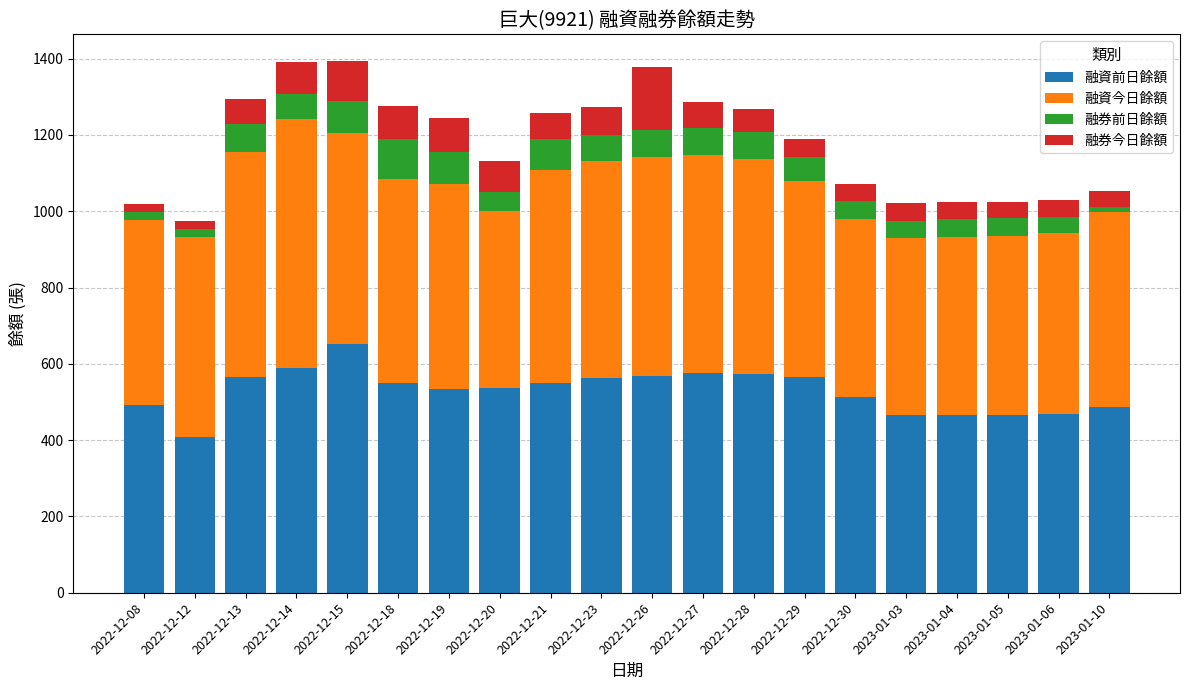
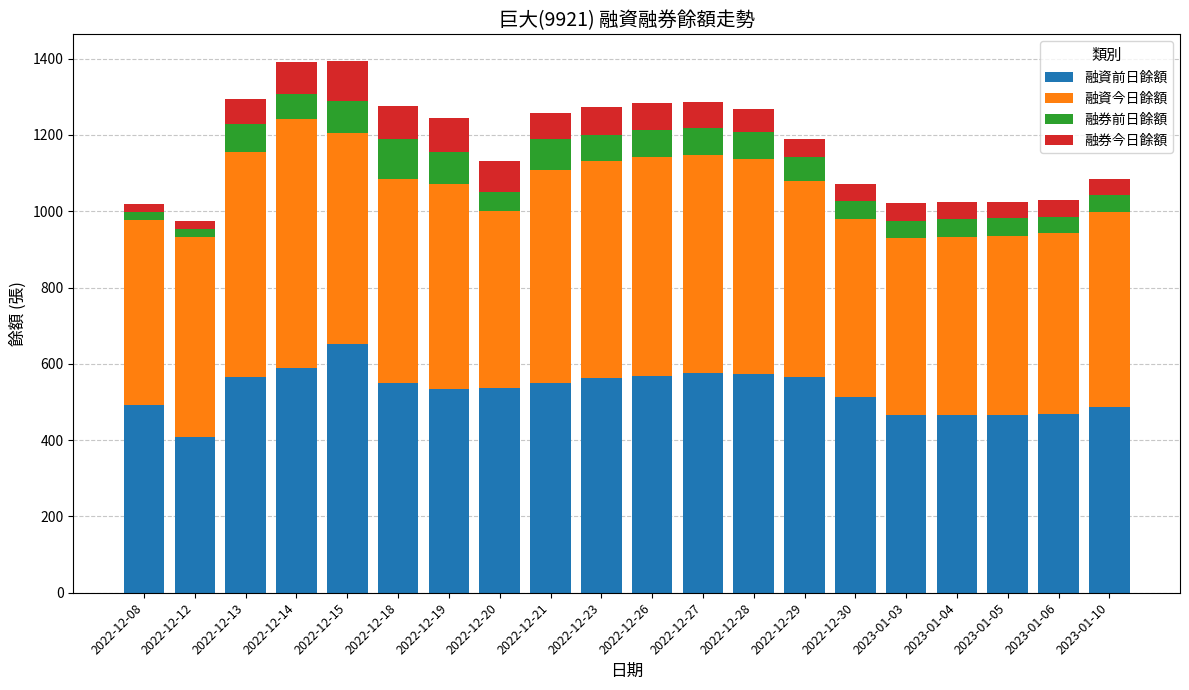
  {
    "融資前日餘額": {
      "2022-12-08": 490,
      "2022-12-12": 410,
      "2022-12-13": 570,
      "2022-12-14": 590,
      "2022-12-15": 650,
      "2022-12-18": 550,
      "2022-12-19": 530,
      "2022-12-20": 540,
      "2022-12-21": 550,
      "2022-12-23": 560,
      "2022-12-26": 570,
      "2022-12-27": 580,
      "2022-12-28": 570,
      "2022-12-29": 570,
      "2022-12-30": 510,
      "2023-01-03": 470,
      "2023-01-04": 470,
      "2023-01-05": 470,
      "2023-01-06": 470,
      "2023-01-10": 490
    },
    "融資今日餘額": {
      "2022-12-08": 490,
      "2022-12-12": 530,
      "2022-12-13": 590,
      "2022-12-14": 650,
      "2022-12-15": 550,
      "2022-12-18": 530,
      "2022-12-19": 540,
      "2022-12-20": 460,
      "2022-12-21": 560,
      "2022-12-23": 570,
      "2022-12-26": 580,
      "2022-12-27": 570,
      "2022-12-28": 570,
      "2022-12-29": 510,
      "2022-12-30": 470,
      "2023-01-03": 470,
      "2023-01-04": 470,
      "2023-01-05": 470,
      "2023-01-06": 470,
      "2023-01-10": 510
    },
    "融券前日餘額": {
      "2022-12-08": 20,
      "2022-12-12": 20,
      "2022-12-13": 80,
      "2022-12-14": 60,
      "2022-12-15": 90,
      "2022-12-18": 110,
      "2022-12-19": 90,
      "2022-12-20": 50,
      "2022-12-21": 80,
      "2022-12-23": 70,
      "2022-12-26": 70,
      "2022-12-27": 70,
      "2022-12-28": 70,
      "2022-12-29": 60,
      "2022-12-30": 50,
      "2023-01-03": 40,
      "2023-01-04": 50,
      "2023-01-05": 50,
      "2023-01-06": 40,
-     "2023-01-10": 10
+     "2023-01-10": 50
    },
    "融券今日餘額": {
      "2022-12-08": 20,
      "2022-12-12": 20,
      "2022-12-13": 60,
      "2022-12-14": 90,
      "2022-12-15": 110,
      "2022-12-18": 90,
      "2022-12-19": 90,
      "2022-12-20": 80,
      "2022-12-21": 70,
      "2022-12-23": 70,
-     "2022-12-26": 160,
+     "2022-12-26": 70,
      "2022-12-27": 70,
      "2022-12-28": 60,
      "2022-12-29": 50,
      "2022-12-30": 40,
      "2023-01-03": 50,
      "2023-01-04": 50,
      "2023-01-05": 40,
      "2023-01-06": 50,
      "2023-01-10": 40
    }
  }
